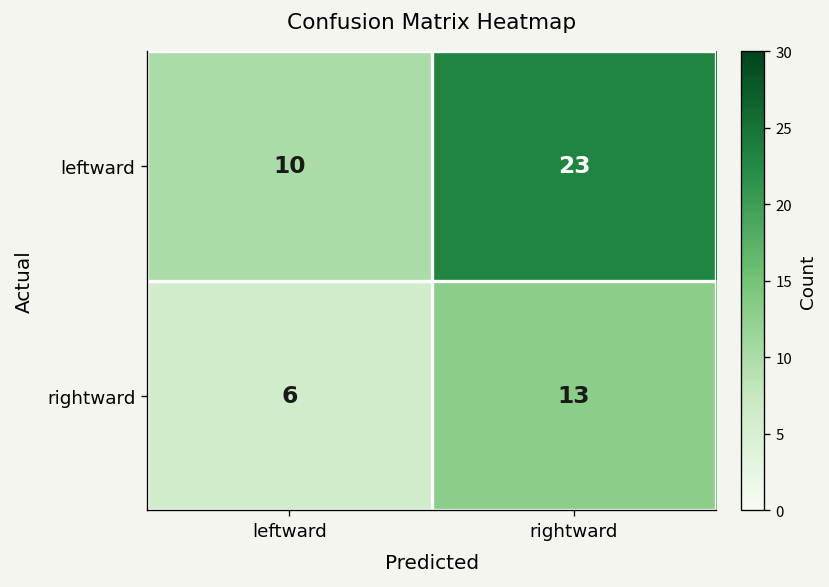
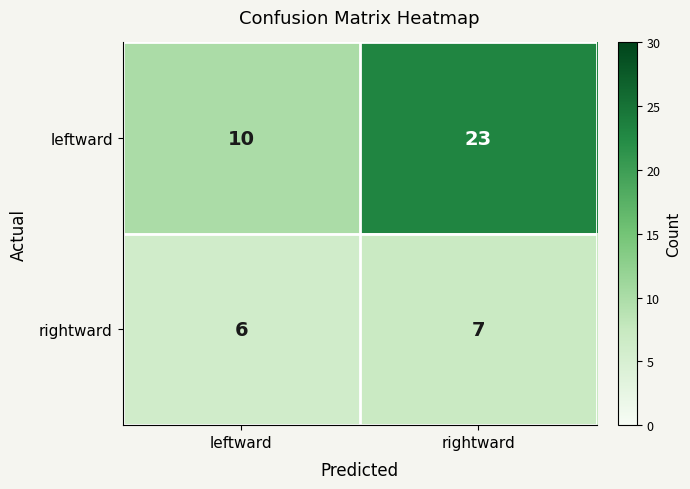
  {
    "leftward": {
      "leftward": 10,
      "rightward": 23
    },
    "rightward": {
      "leftward": 6,
-     "rightward": 13
+     "rightward": 7
    }
  }
